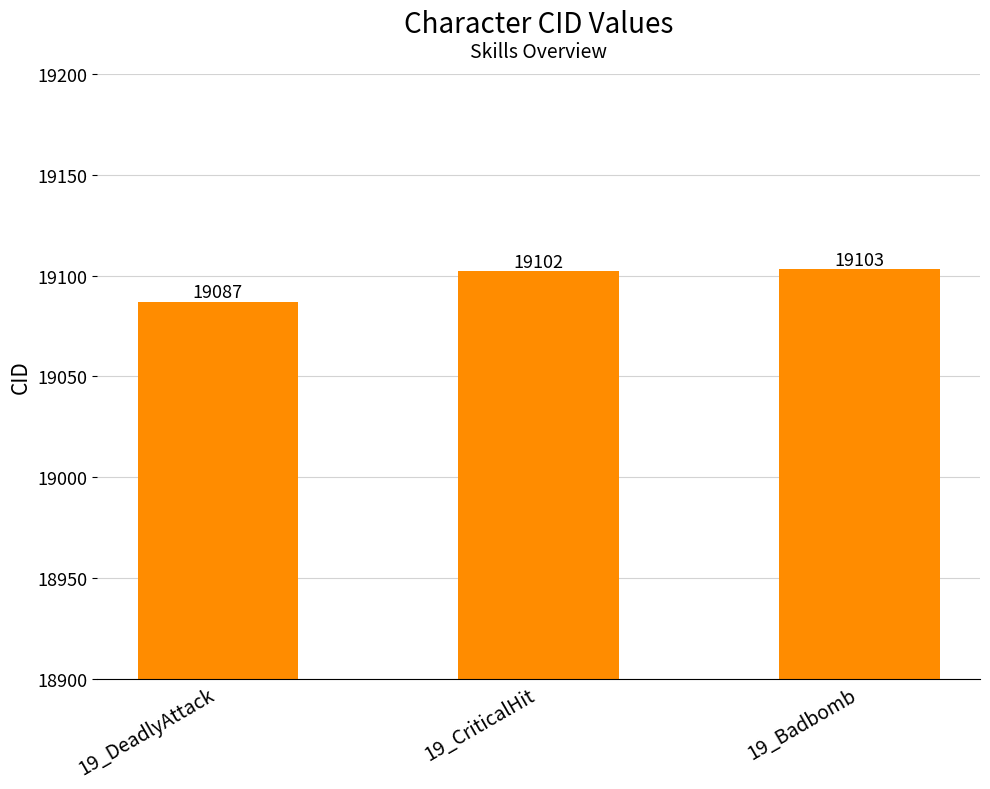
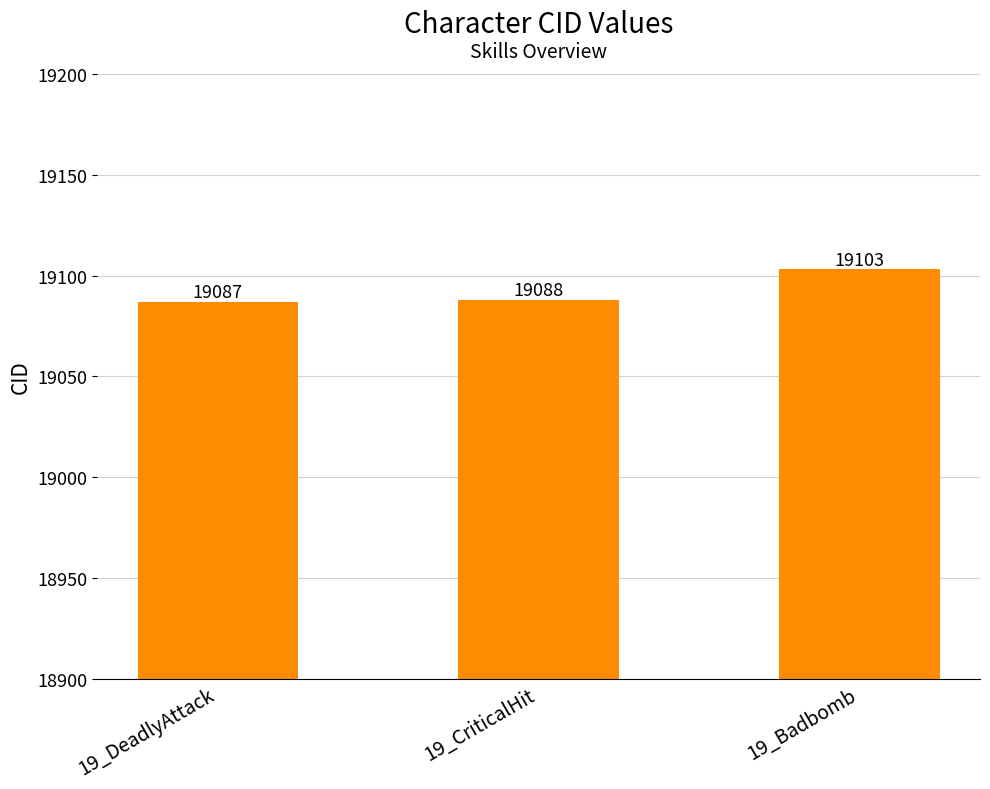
  {
    "19_DeadlyAttack": 19087,
-   "19_CriticalHit": 19102,
+   "19_CriticalHit": 19088,
    "19_Badbomb": 19103
  }
